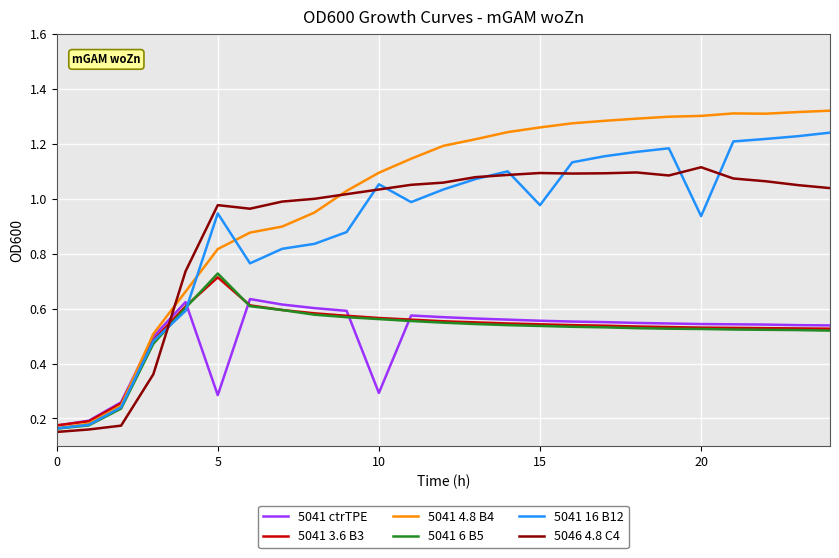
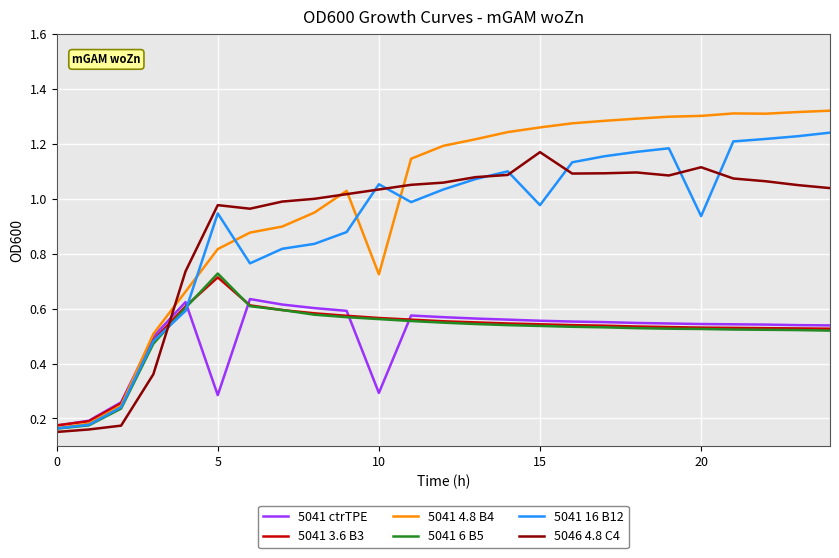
  {
    "5041 ctrTPE": {
      "5": 0.29,
      "10": 0.29,
      "15": 0.56,
      "20": 0.54
    },
    "5041 3.6 B3": {
      "5": 0.71
    },
    "5041 4.8 B4": {
      "5": 0.82,
-     "10": 1.10,
+     "10": 0.73,
      "15": 1.26,
      "20": 1.30
    },
    "5041 6 B5": {
      "5": 0.73
    },
    "5041 16 B12": {
      "5": 0.95,
      "10": 1.05,
      "15": 0.98,
      "20": 0.94
    },
    "5046 4.8 C4": {
      "0": 0.15,
      "5": 0.98,
      "10": 1.03,
-     "15": 1.09,
+     "15": 1.17,
      "20": 1.12
    }
  }
